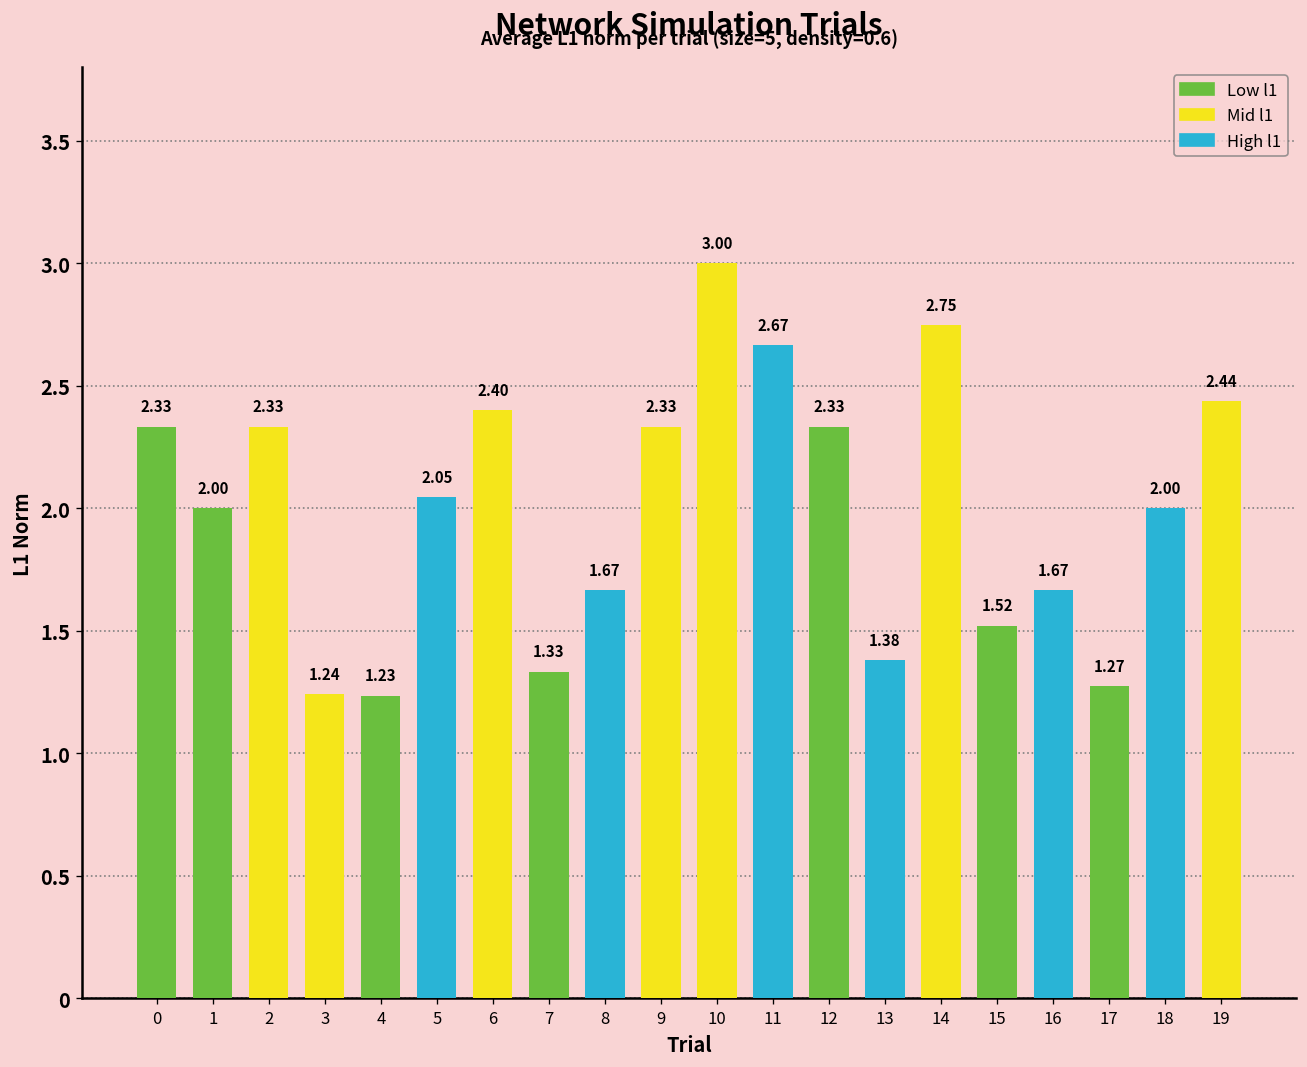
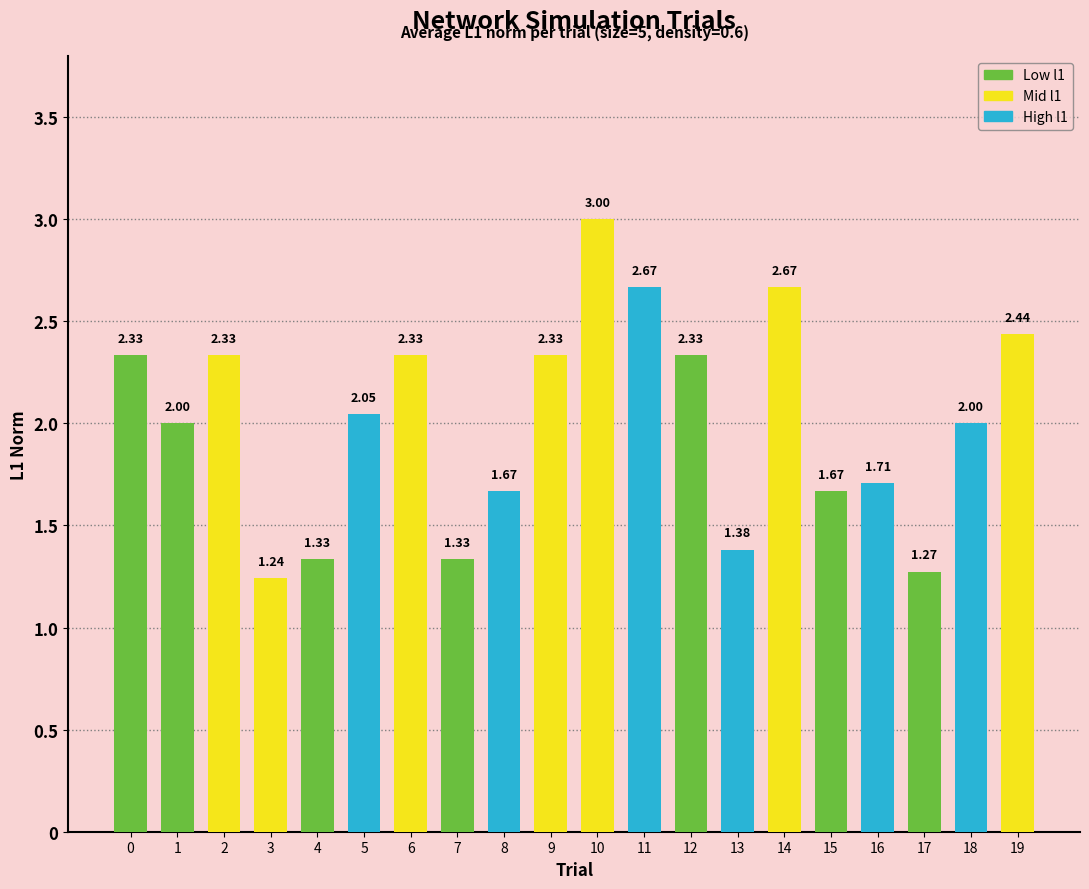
  {
    "0": 2.33,
    "1": 2.00,
    "2": 2.33,
    "3": 1.24,
-   "4": 1.23,
+   "4": 1.33,
    "5": 2.05,
-   "6": 2.40,
+   "6": 2.33,
    "7": 1.33,
    "8": 1.67,
    "9": 2.33,
    "10": 3.00,
    "11": 2.67,
    "12": 2.33,
    "13": 1.38,
-   "14": 2.75,
-   "15": 1.52,
-   "16": 1.67,
+   "14": 2.67,
+   "15": 1.67,
+   "16": 1.71,
    "17": 1.27,
    "18": 2.00,
    "19": 2.44
  }
